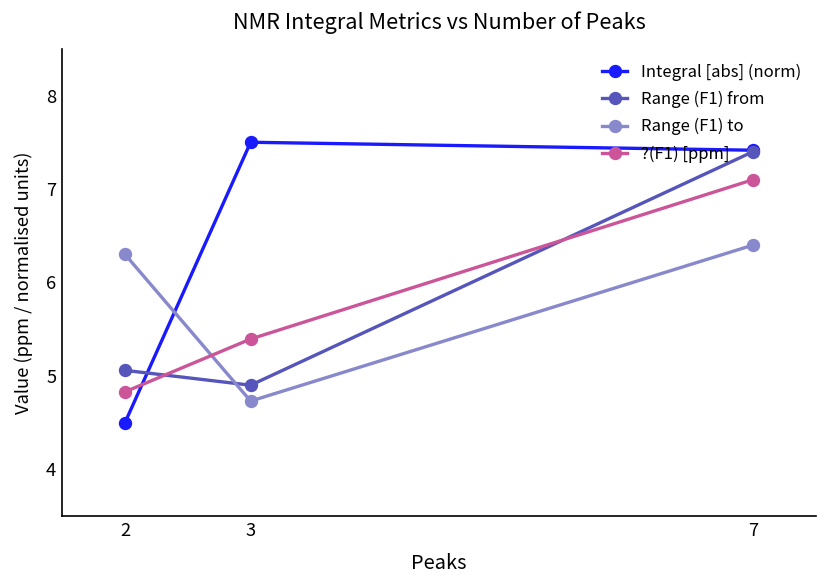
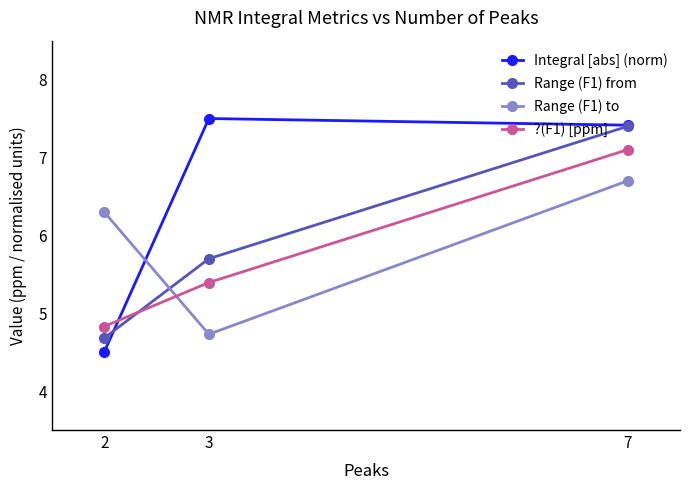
  {
    "Integral [abs] (norm)": {
      "2": 4.5,
      "3": 7.5
    },
    "Range (F1) from": {
-     "2": 5.1,
-     "3": 4.9
+     "2": 4.7,
+     "3": 5.7
    },
    "Range (F1) to": {
      "2": 6.3,
      "3": 4.7,
-     "7": 6.4
+     "7": 6.7
    },
    "?(F1) [ppm]": {
      "2": 4.8,
      "3": 5.4,
      "7": 7.1
    }
  }
